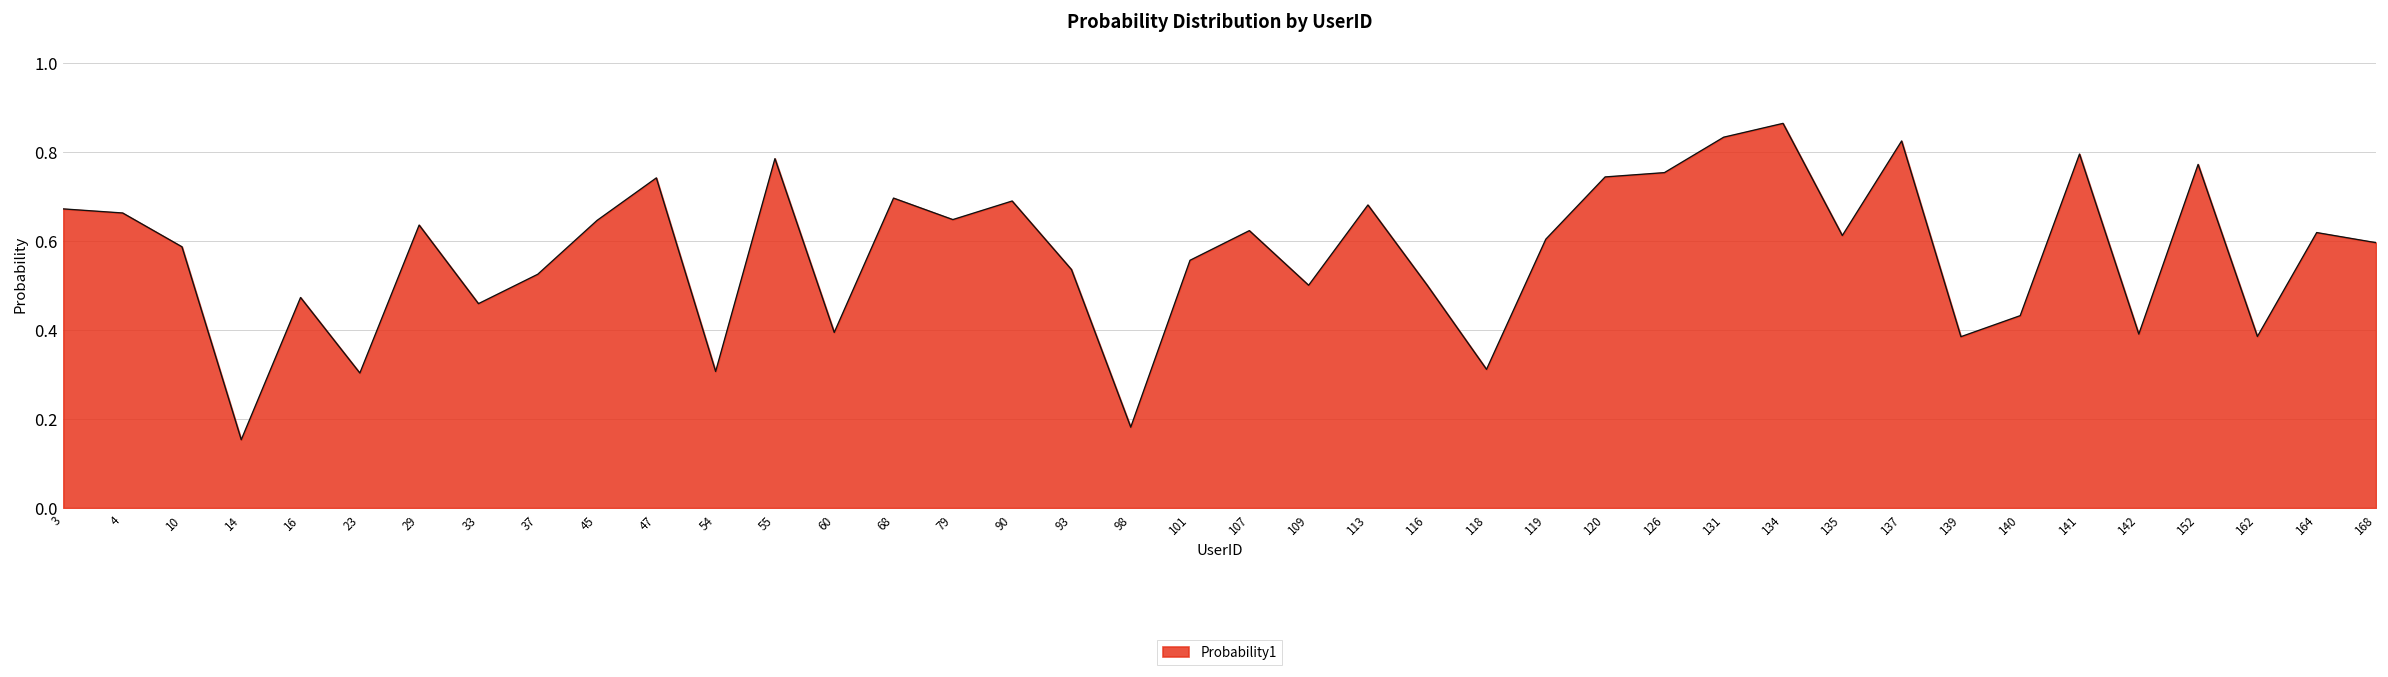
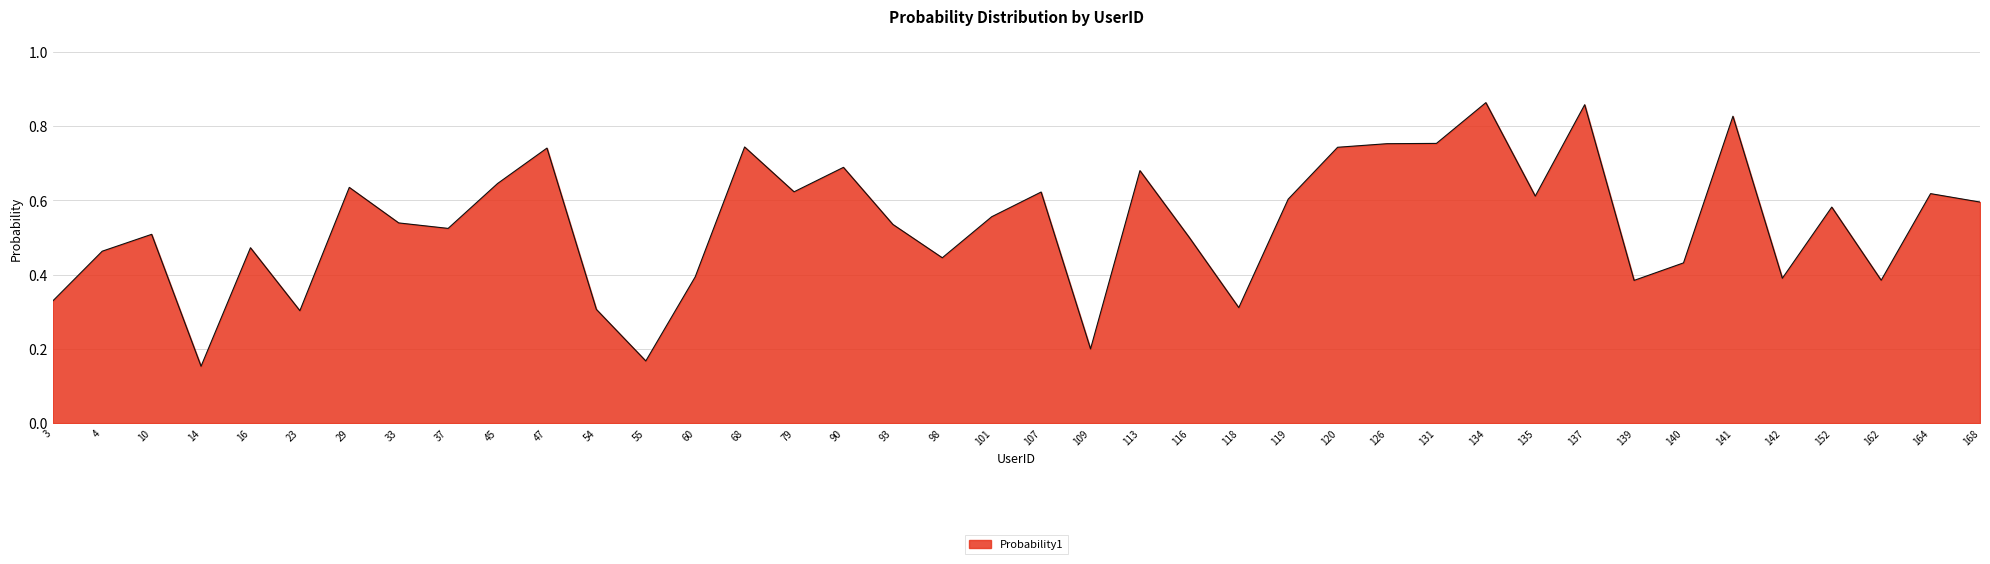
  {
-   "3": 0.67,
-   "4": 0.66,
-   "10": 0.59,
+   "3": 0.33,
+   "4": 0.46,
+   "10": 0.51,
    "14": 0.15,
    "16": 0.47,
    "23": 0.30,
    "29": 0.64,
-   "33": 0.46,
+   "33": 0.54,
    "37": 0.52,
    "45": 0.65,
    "47": 0.74,
    "54": 0.31,
-   "55": 0.78,
+   "55": 0.17,
    "60": 0.39,
-   "68": 0.70,
-   "79": 0.65,
+   "68": 0.74,
+   "79": 0.62,
    "90": 0.69,
    "93": 0.54,
-   "98": 0.18,
+   "98": 0.45,
    "101": 0.56,
    "107": 0.62,
-   "109": 0.5,
+   "109": 0.2,
    "113": 0.68,
    "116": 0.50,
    "118": 0.31,
    "119": 0.60,
    "120": 0.74,
    "126": 0.75,
-   "131": 0.83,
+   "131": 0.75,
    "134": 0.86,
    "135": 0.61,
-   "137": 0.82,
+   "137": 0.86,
    "139": 0.38,
    "140": 0.43,
-   "141": 0.79,
+   "141": 0.83,
    "142": 0.39,
-   "152": 0.77,
+   "152": 0.58,
    "162": 0.38,
    "164": 0.62,
    "168": 0.60
  }
